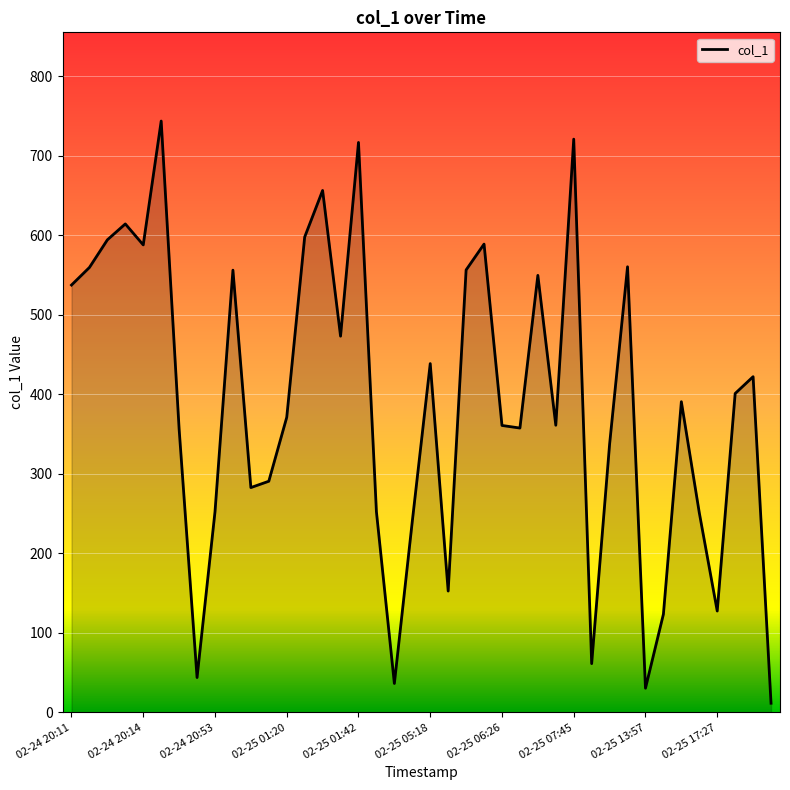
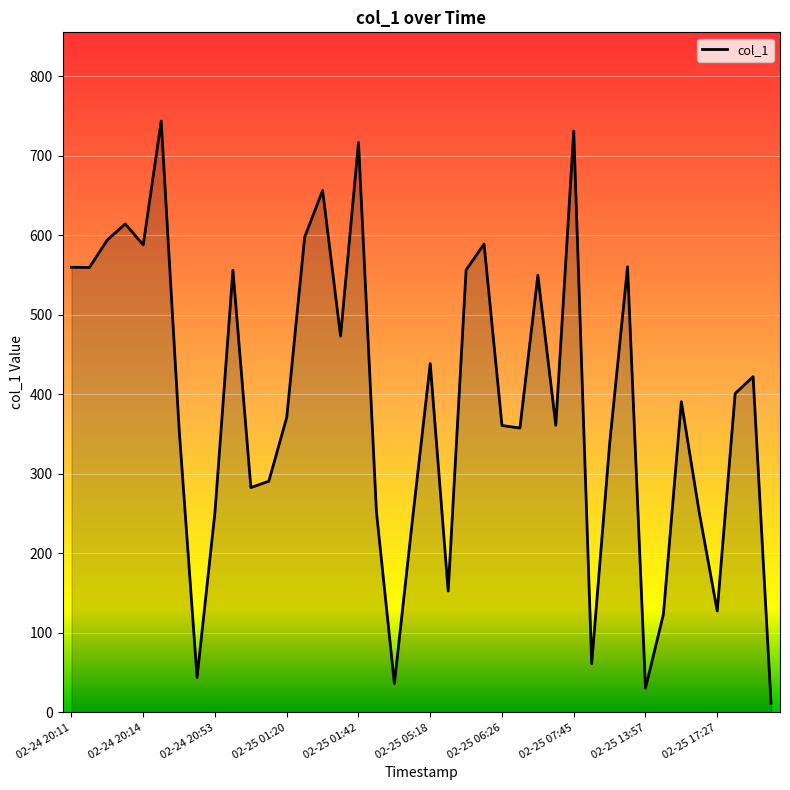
  {
-   "02-24 20:11": 540,
+   "02-24 20:11": 560,
    "02-24 20:14": 590,
    "02-24 20:53": 250,
    "02-25 01:20": 370,
    "02-25 01:42": 720,
    "02-25 05:18": 440,
    "02-25 06:26": 360,
-   "02-25 07:45": 720,
+   "02-25 07:45": 730,
    "02-25 13:57": 30,
    "02-25 17:27": 130
  }
